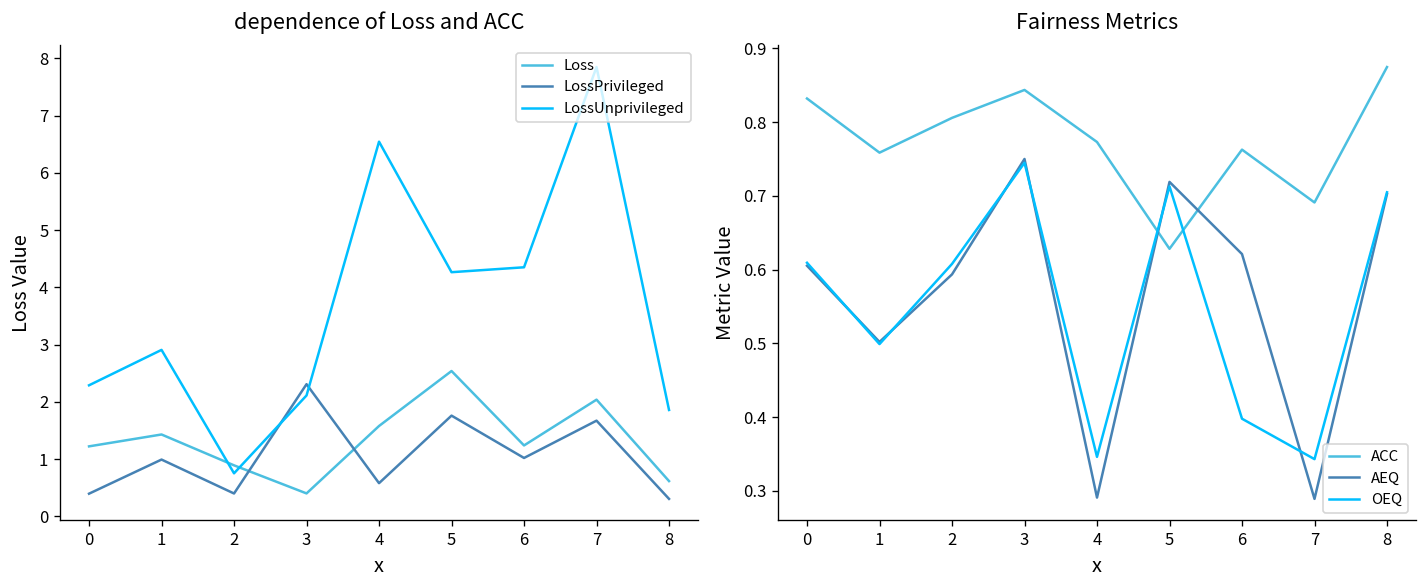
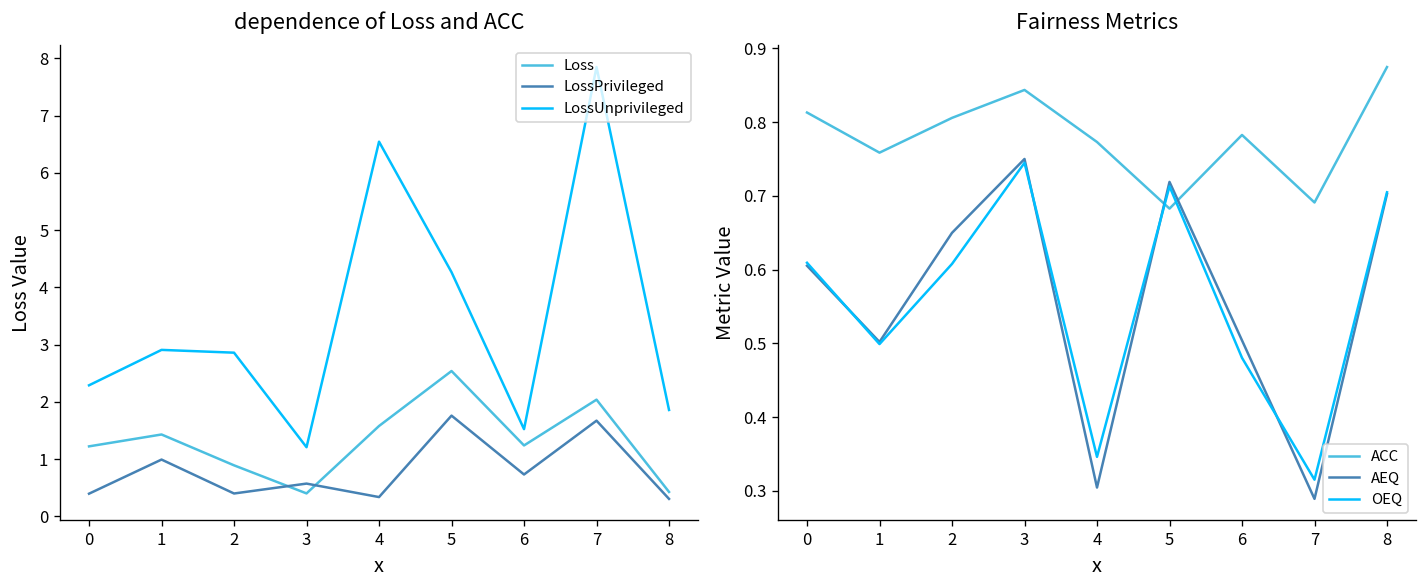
  {
    "dependence of Loss and ACC": {
      "Loss": {
        "0": 1.2,
        "1": 1.4,
        "2": 0.9,
        "3": 0.4,
        "4": 1.6,
        "5": 2.5,
        "6": 1.2,
        "7": 2.0,
-       "8": 0.6
+       "8": 0.4
      },
      "LossPrivileged": {
        "0": 0.4,
        "1": 1.0,
        "2": 0.4,
-       "3": 2.3,
-       "4": 0.6,
+       "3": 0.6,
+       "4": 0.3,
        "5": 1.8,
-       "6": 1.0,
+       "6": 0.7,
        "7": 1.7,
        "8": 0.3
      },
      "LossUnprivileged": {
        "0": 2.3,
        "1": 2.9,
-       "2": 0.8,
-       "3": 2.1,
+       "2": 2.9,
+       "3": 1.2,
        "4": 6.5,
        "5": 4.3,
-       "6": 4.4,
+       "6": 1.5,
        "8": 1.9
      }
    },
    "Fairness Metrics": {
      "ACC": {
-       "0": 0.83,
+       "0": 0.81,
        "1": 0.76,
        "2": 0.81,
        "3": 0.84,
        "4": 0.77,
-       "5": 0.63,
-       "6": 0.76,
+       "5": 0.68,
+       "6": 0.78,
        "7": 0.69,
        "8": 0.87
      },
      "AEQ": {
-       "2": 0.59,
+       "2": 0.65,
        "3": 0.75,
-       "4": 0.29,
+       "4": 0.30,
        "5": 0.72,
-       "6": 0.62,
+       "6": 0.50,
        "7": 0.29
      },
      "OEQ": {
        "2": 0.61,
        "3": 0.74,
        "4": 0.35,
        "5": 0.71,
-       "6": 0.40,
-       "7": 0.34
+       "6": 0.48,
+       "7": 0.31
      }
    }
  }
